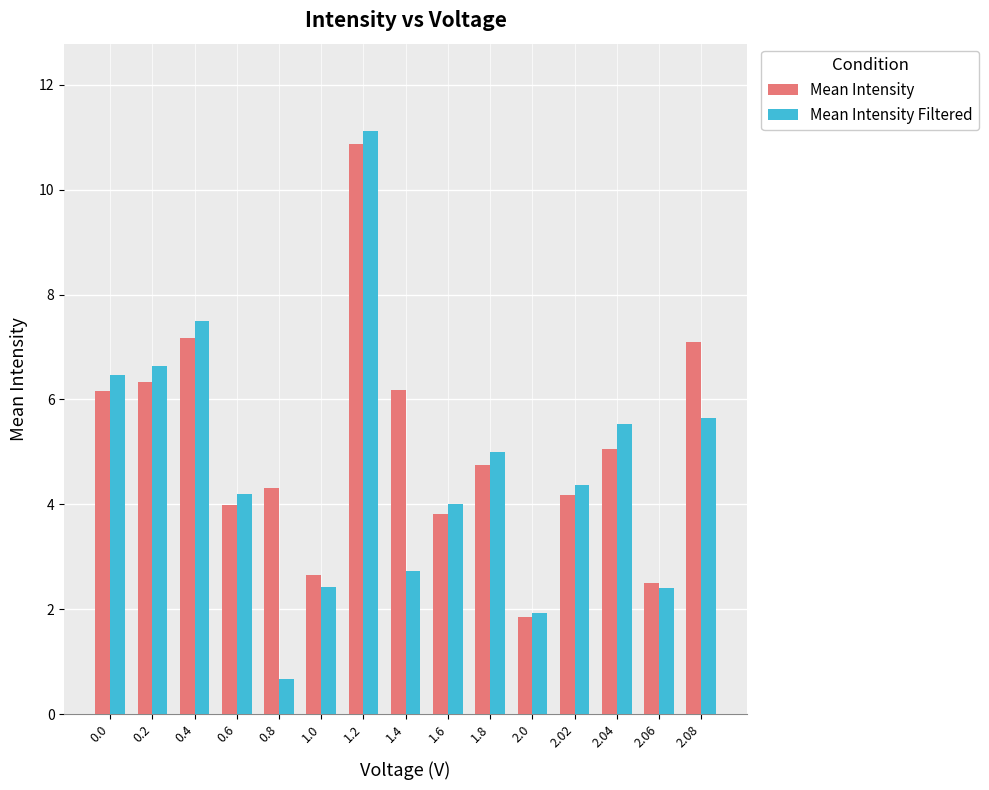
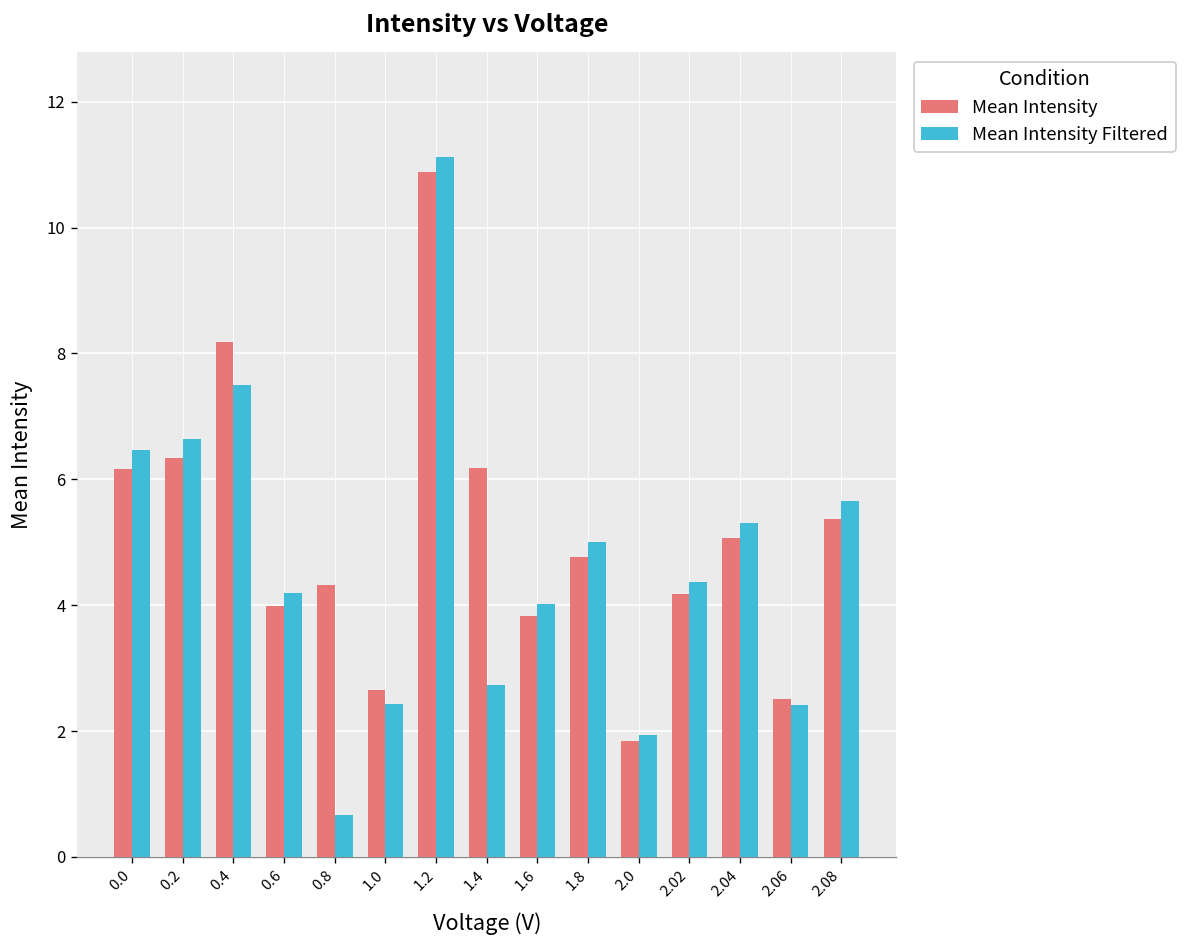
  {
    "Mean Intensity": {
      "0.0": 6.2,
      "0.2": 6.3,
-     "0.4": 7.2,
+     "0.4": 8.2,
      "0.6": 4.0,
      "0.8": 4.3,
      "1.0": 2.7,
      "1.2": 10.9,
      "1.4": 6.2,
      "1.6": 3.8,
      "1.8": 4.8,
      "2.0": 1.8,
      "2.02": 4.2,
      "2.04": 5.1,
      "2.06": 2.5,
-     "2.08": 7.1
+     "2.08": 5.4
    },
    "Mean Intensity Filtered": {
      "0.0": 6.5,
      "0.2": 6.6,
      "0.4": 7.5,
      "0.6": 4.2,
      "0.8": 0.7,
      "1.0": 2.4,
      "1.2": 11.1,
      "1.4": 2.7,
      "1.6": 4.0,
      "1.8": 5.0,
      "2.0": 1.9,
      "2.02": 4.4,
-     "2.04": 5.5,
+     "2.04": 5.3,
      "2.06": 2.4,
      "2.08": 5.6
    }
  }
